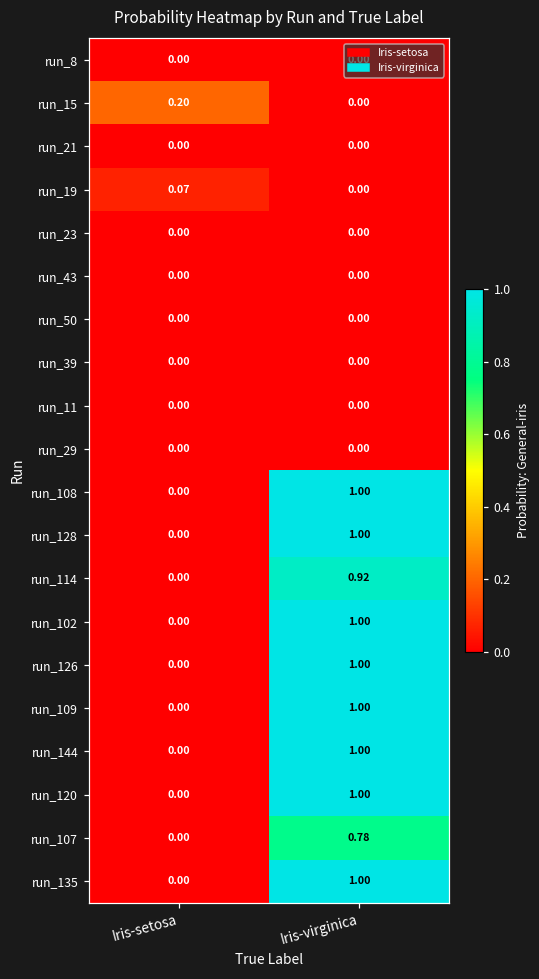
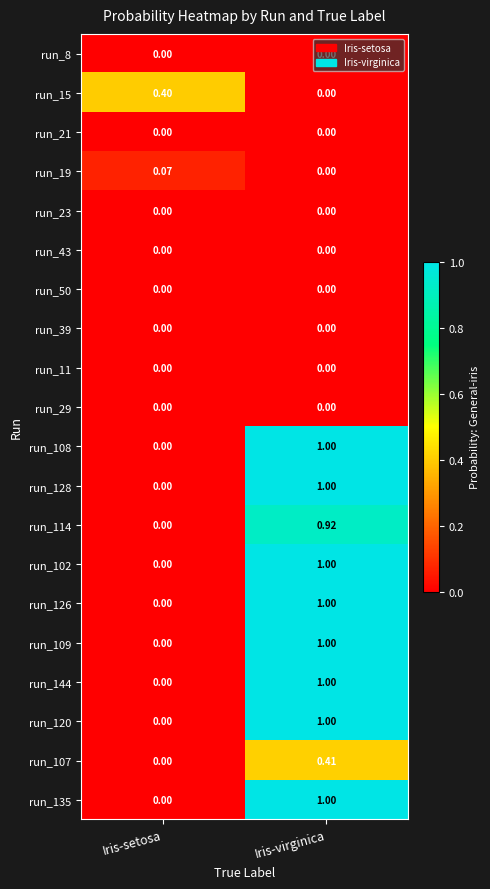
  {
    "run_8": {
      "Iris-setosa": 0.00
    },
    "run_15": {
-     "Iris-setosa": 0.20,
+     "Iris-setosa": 0.40,
      "Iris-virginica": 0.00
    },
    "run_21": {
      "Iris-setosa": 0.00,
      "Iris-virginica": 0.00
    },
    "run_19": {
      "Iris-setosa": 0.07,
      "Iris-virginica": 0.00
    },
    "run_23": {
      "Iris-setosa": 0.00,
      "Iris-virginica": 0.00
    },
    "run_43": {
      "Iris-setosa": 0.00,
      "Iris-virginica": 0.00
    },
    "run_50": {
      "Iris-setosa": 0.00,
      "Iris-virginica": 0.00
    },
    "run_39": {
      "Iris-setosa": 0.00,
      "Iris-virginica": 0.00
    },
    "run_11": {
      "Iris-setosa": 0.00,
      "Iris-virginica": 0.00
    },
    "run_29": {
      "Iris-setosa": 0.00,
      "Iris-virginica": 0.00
    },
    "run_108": {
      "Iris-setosa": 0.00,
      "Iris-virginica": 1.00
    },
    "run_128": {
      "Iris-setosa": 0.00,
      "Iris-virginica": 1.00
    },
    "run_114": {
      "Iris-setosa": 0.00,
      "Iris-virginica": 0.92
    },
    "run_102": {
      "Iris-setosa": 0.00,
      "Iris-virginica": 1.00
    },
    "run_126": {
      "Iris-setosa": 0.00,
      "Iris-virginica": 1.00
    },
    "run_109": {
      "Iris-setosa": 0.00,
      "Iris-virginica": 1.00
    },
    "run_144": {
      "Iris-setosa": 0.00,
      "Iris-virginica": 1.00
    },
    "run_120": {
      "Iris-setosa": 0.00,
      "Iris-virginica": 1.00
    },
    "run_107": {
      "Iris-setosa": 0.00,
-     "Iris-virginica": 0.78
+     "Iris-virginica": 0.41
    },
    "run_135": {
      "Iris-setosa": 0.00,
      "Iris-virginica": 1.00
    }
  }
